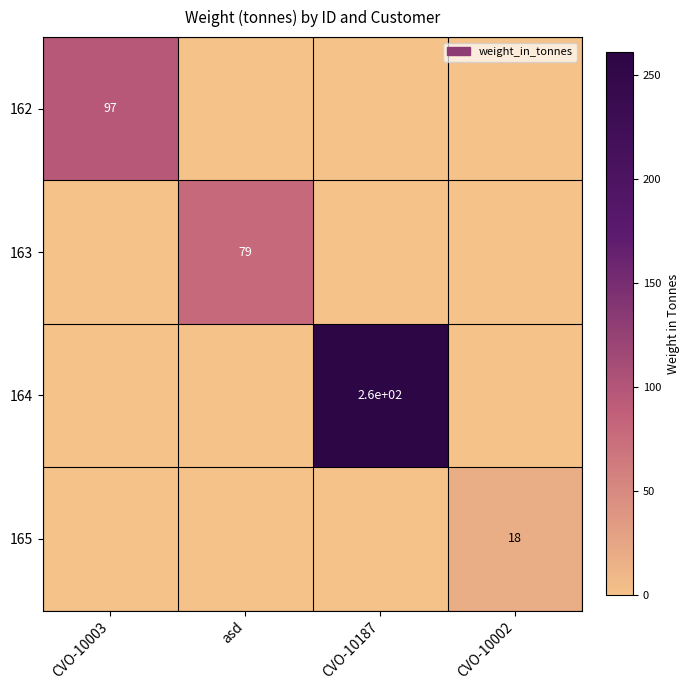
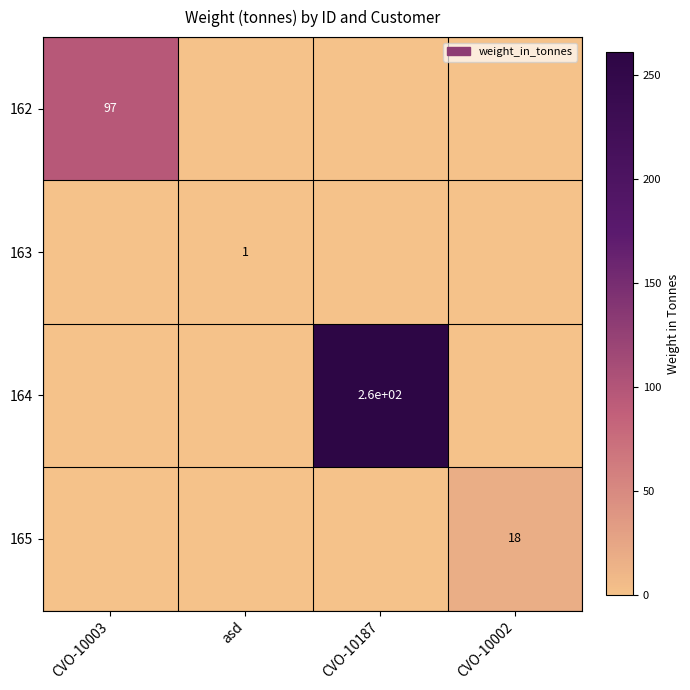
  {
    "162": {
      "CVO-10003": "97"
    },
    "163": {
-     "asd": "79"
+     "asd": "1"
    },
    "164": {
      "CVO-10187": "2.6e+02"
    },
    "165": {
      "CVO-10002": "18"
    }
  }
